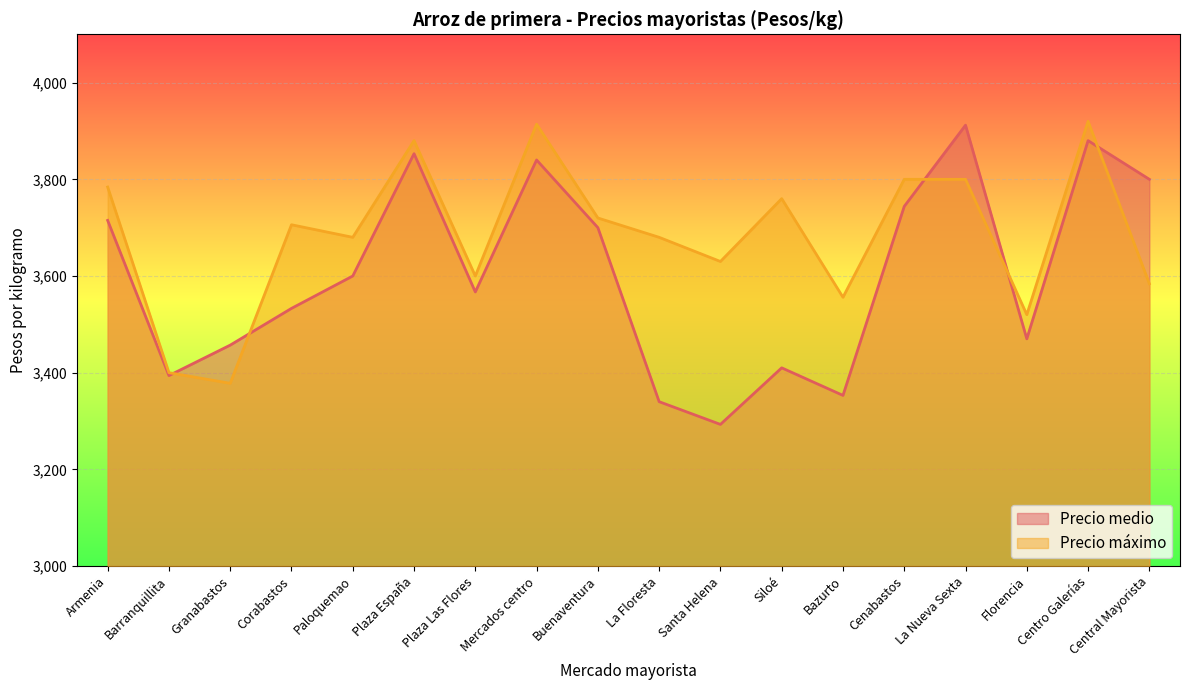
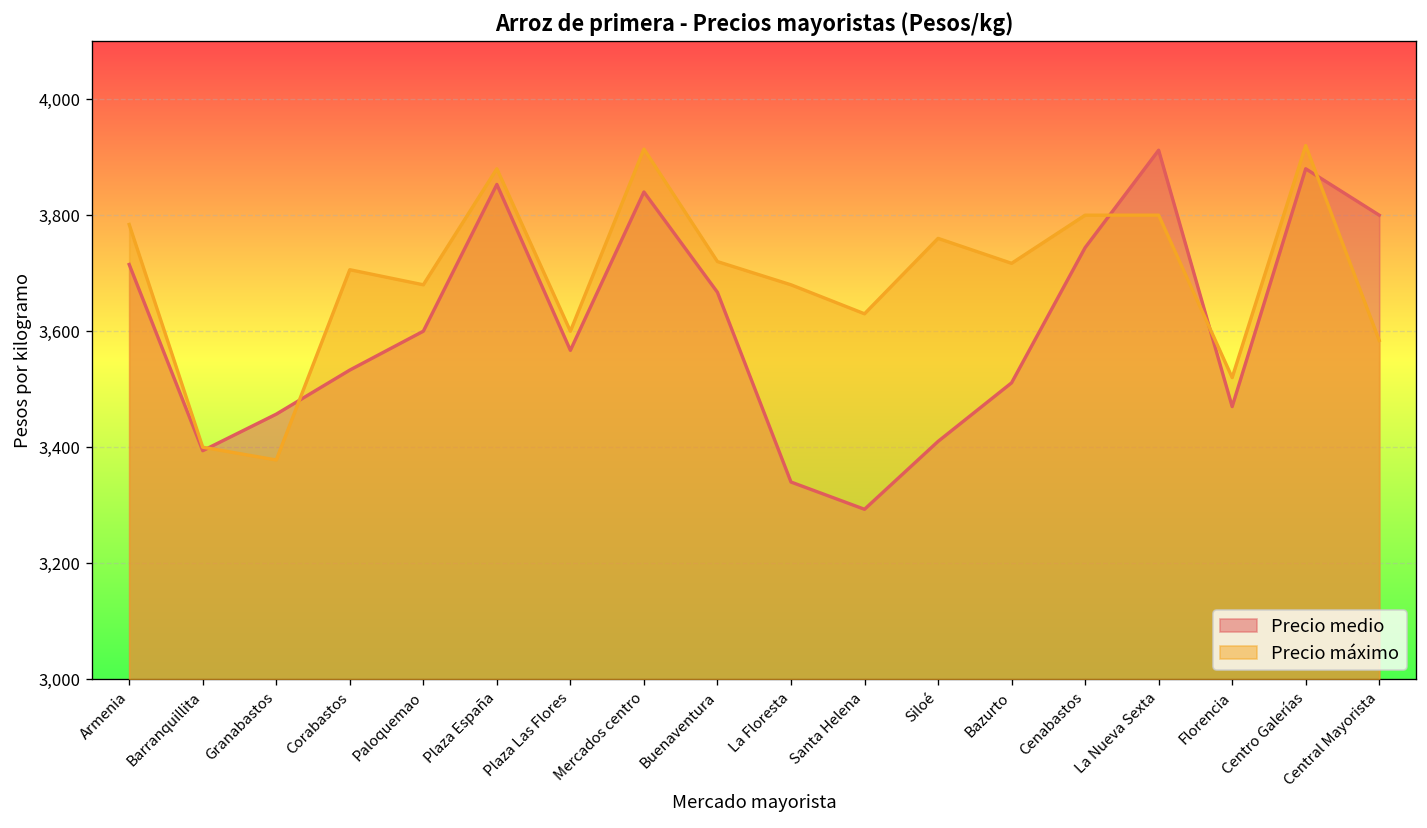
  {
    "Precio medio": {
      "Armenia": "3,720",
      "Barranquillita": "3,390",
      "Granabastos": "3,460",
      "Corabastos": "3,530",
      "Paloquemao": "3,600",
      "Plaza España": "3,850",
      "Plaza Las Flores": "3,570",
      "Mercados centro": "3,840",
-     "Buenaventura": "3,700",
+     "Buenaventura": "3,670",
      "La Floresta": "3,340",
      "Santa Helena": "3,290",
      "Siloé": "3,410",
-     "Bazurto": "3,350",
+     "Bazurto": "3,510",
      "Cenabastos": "3,740",
      "La Nueva Sexta": "3,910",
      "Florencia": "3,470",
      "Centro Galerías": "3,880",
      "Central Mayorista": "3,800"
    },
    "Precio máximo": {
      "Armenia": "3,780",
      "Barranquillita": "3,400",
      "Granabastos": "3,380",
      "Corabastos": "3,710",
      "Paloquemao": "3,680",
      "Plaza España": "3,880",
      "Plaza Las Flores": "3,600",
      "Mercados centro": "3,910",
      "Buenaventura": "3,720",
      "La Floresta": "3,680",
      "Santa Helena": "3,630",
      "Siloé": "3,760",
-     "Bazurto": "3,560",
+     "Bazurto": "3,720",
      "Cenabastos": "3,800",
      "La Nueva Sexta": "3,800",
      "Florencia": "3,520",
      "Centro Galerías": "3,920",
      "Central Mayorista": "3,580"
    }
  }
